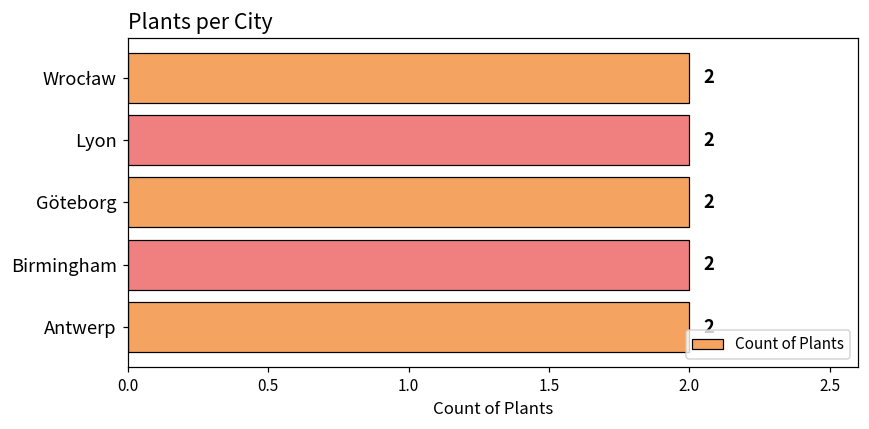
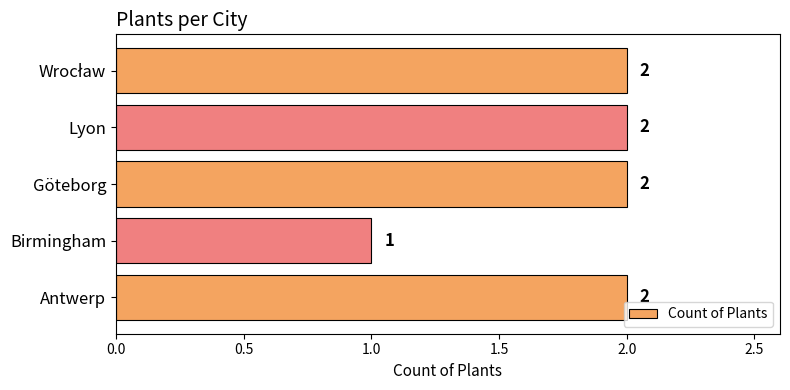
  {
    "Wrocław": 2,
    "Lyon": 2,
    "Göteborg": 2,
-   "Birmingham": 2
+   "Birmingham": 1
  }
